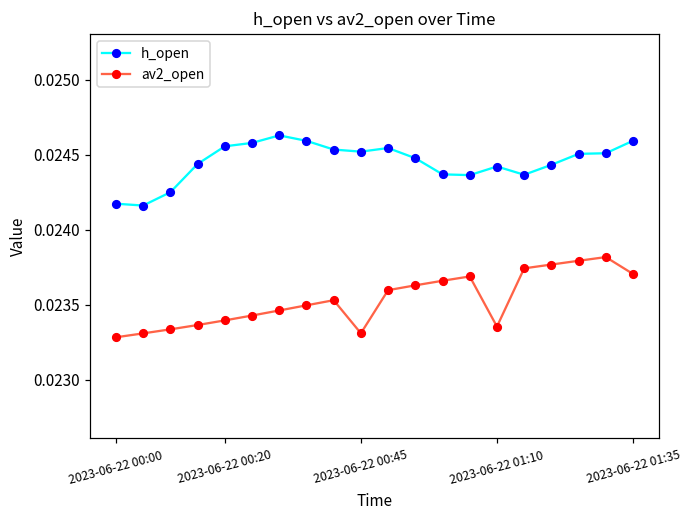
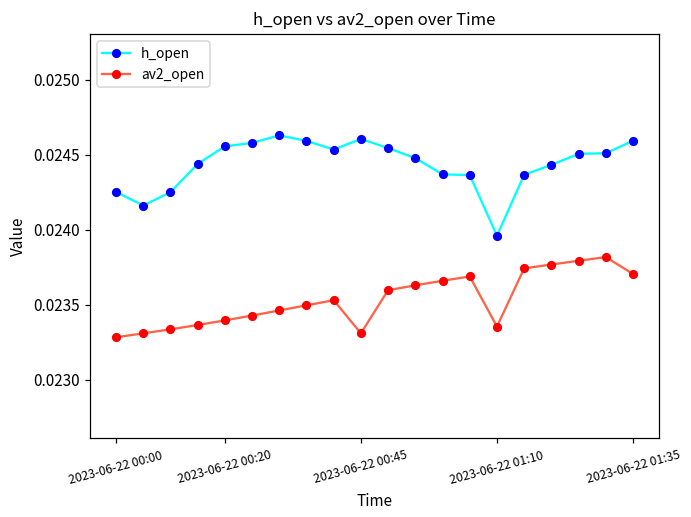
  {
    "h_open": {
-     "2023-06-22 00:00": 0.02417,
+     "2023-06-22 00:00": 0.02425,
      "2023-06-22 00:20": 0.02456,
-     "2023-06-22 00:45": 0.02452,
-     "2023-06-22 01:10": 0.02442,
+     "2023-06-22 00:45": 0.02461,
+     "2023-06-22 01:10": 0.02396,
      "2023-06-22 01:35": 0.02459
    },
    "av2_open": {
      "2023-06-22 00:00": 0.02328,
      "2023-06-22 00:20": 0.02340,
      "2023-06-22 00:45": 0.02331,
      "2023-06-22 01:10": 0.02335,
      "2023-06-22 01:35": 0.02371
    }
  }
